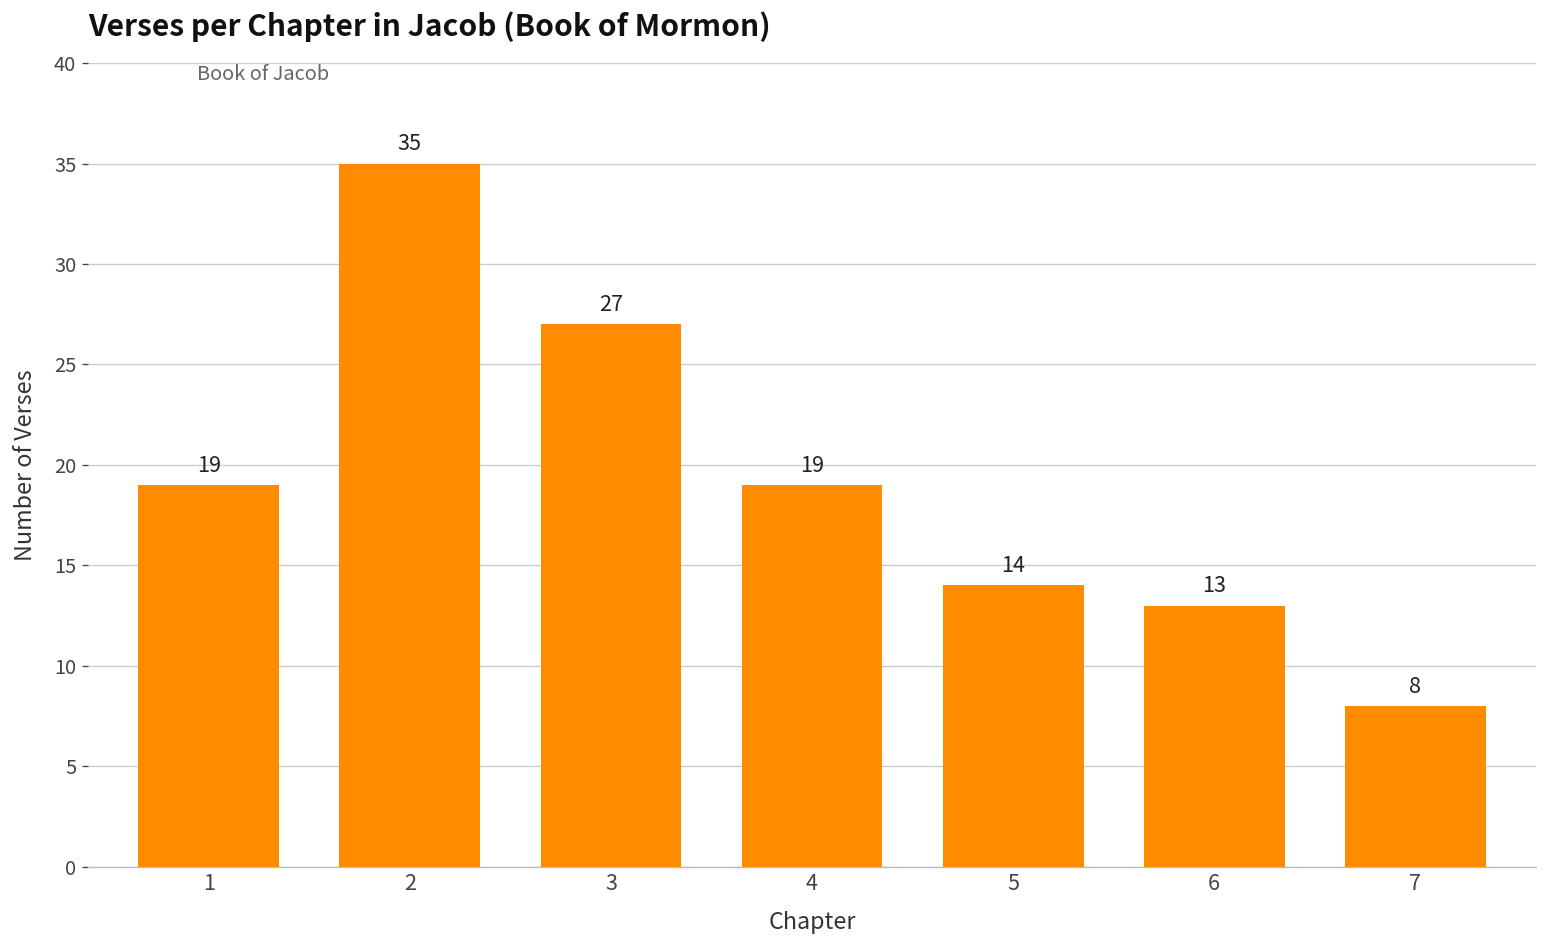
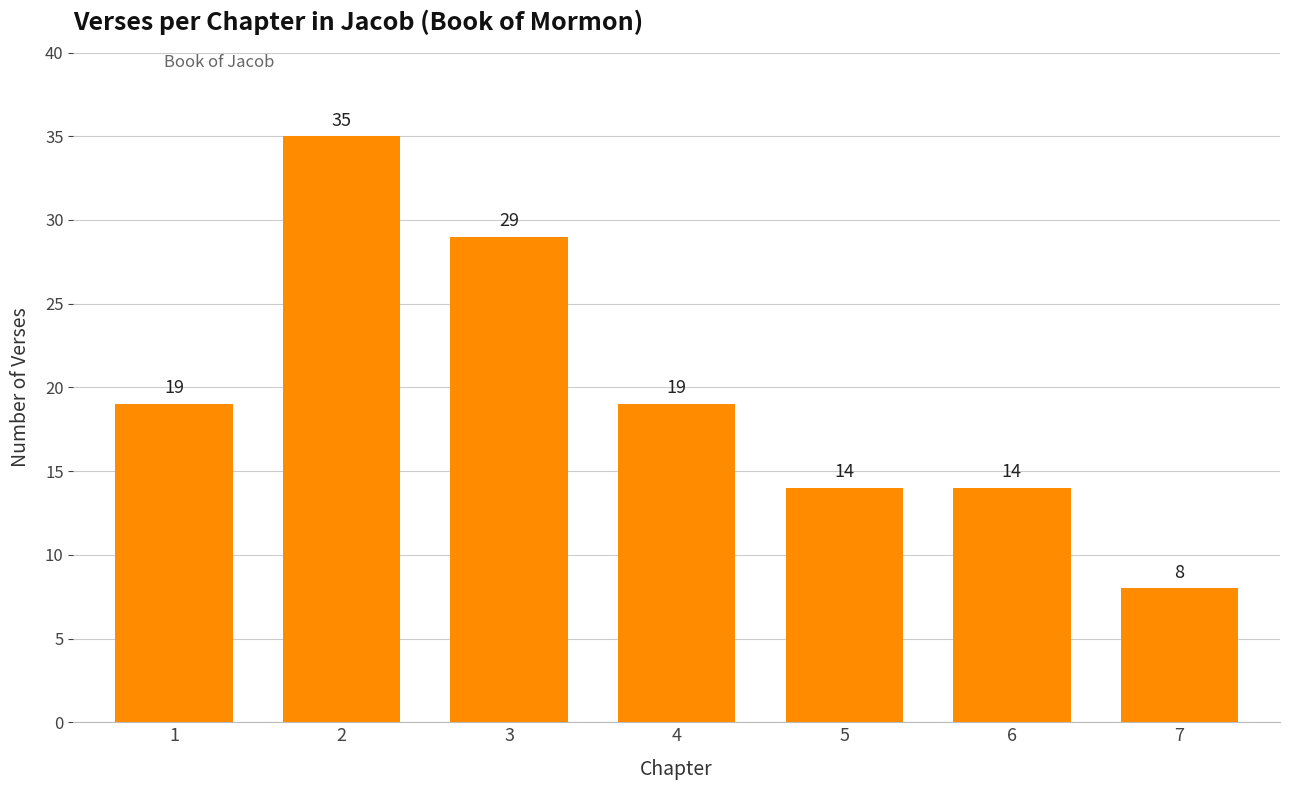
  {
    "1": 19,
    "2": 35,
-   "3": 27,
+   "3": 29,
    "4": 19,
    "5": 14,
-   "6": 13,
+   "6": 14,
    "7": 8
  }
